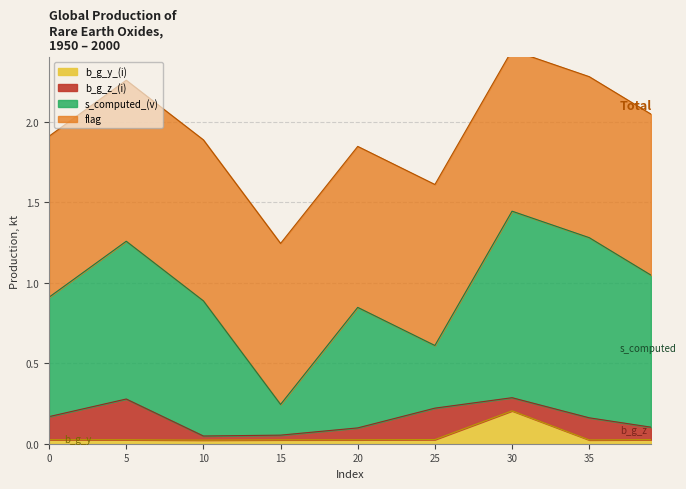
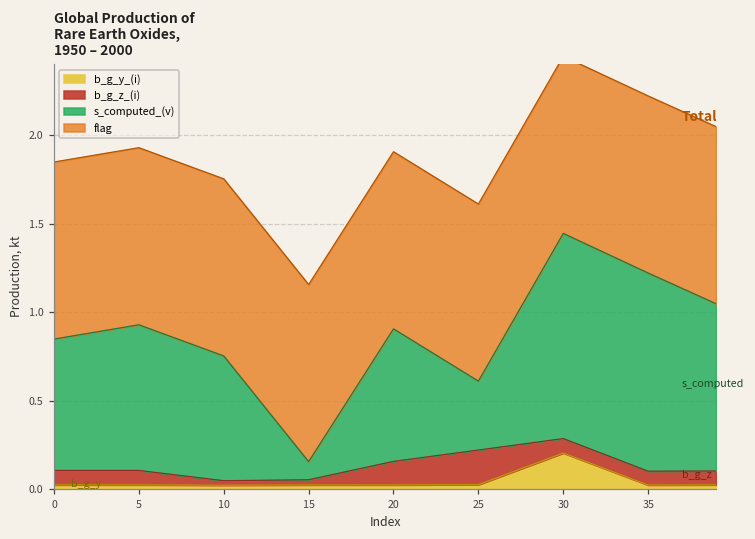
  {
    "b_g_y_(i)": {
      "0": 0.02,
      "5": 0.02,
      "10": 0.02,
      "15": 0.02,
      "20": 0.02,
      "25": 0.03,
      "30": 0.20,
      "35": 0.02
    },
    "b_g_z_(i)": {
-     "0": 0.14,
-     "5": 0.25,
+     "0": 0.08,
+     "5": 0.08,
      "10": 0.03,
      "15": 0.03,
-     "20": 0.07,
+     "20": 0.13,
      "25": 0.20,
      "30": 0.08,
-     "35": 0.14
+     "35": 0.08
    },
    "s_computed_(v)": {
      "0": 0.74,
-     "5": 0.98,
-     "10": 0.84,
-     "15": 0.19,
+     "5": 0.82,
+     "10": 0.70,
+     "15": 0.10,
      "20": 0.75,
      "25": 0.39,
      "30": 1.16,
      "35": 1.12
    },
    "flag": {
      "0": 1.00,
      "10": 1.00,
      "15": 1.00,
      "20": 1.00,
      "25": 1.00,
      "35": 1.00
    }
  }
